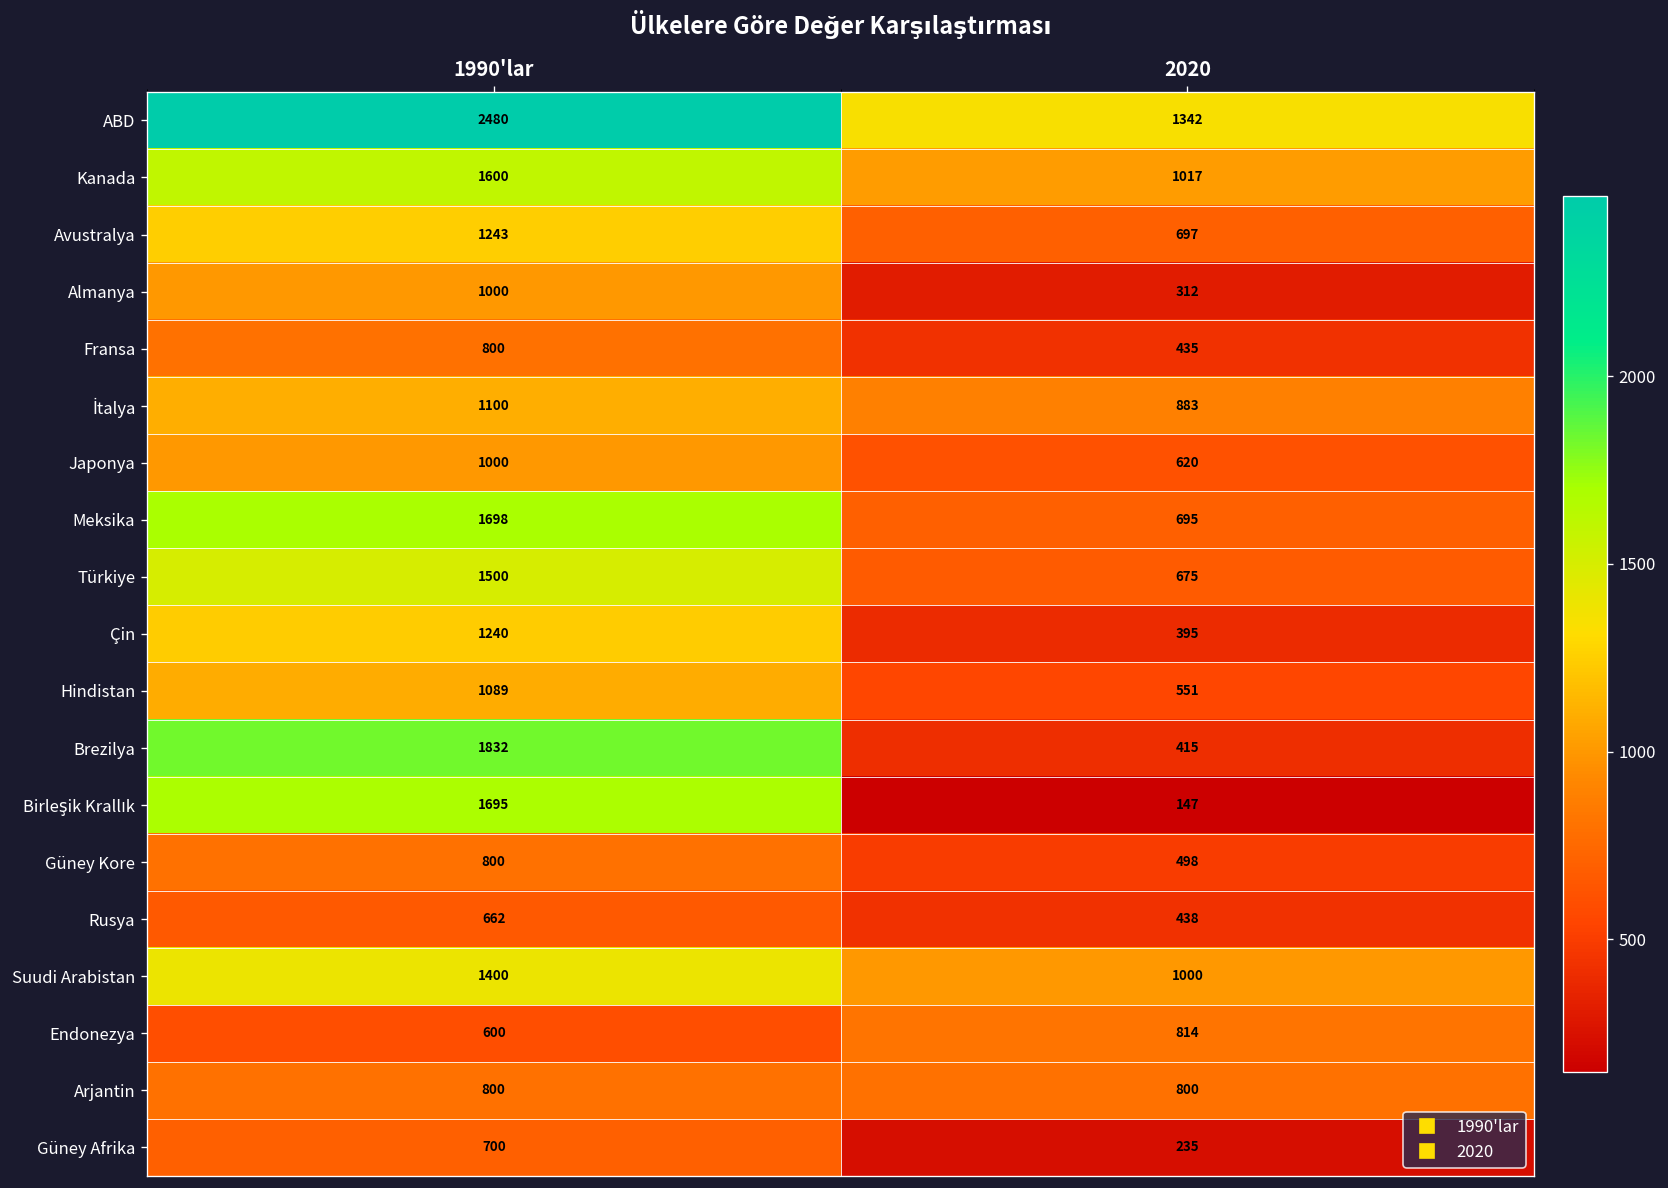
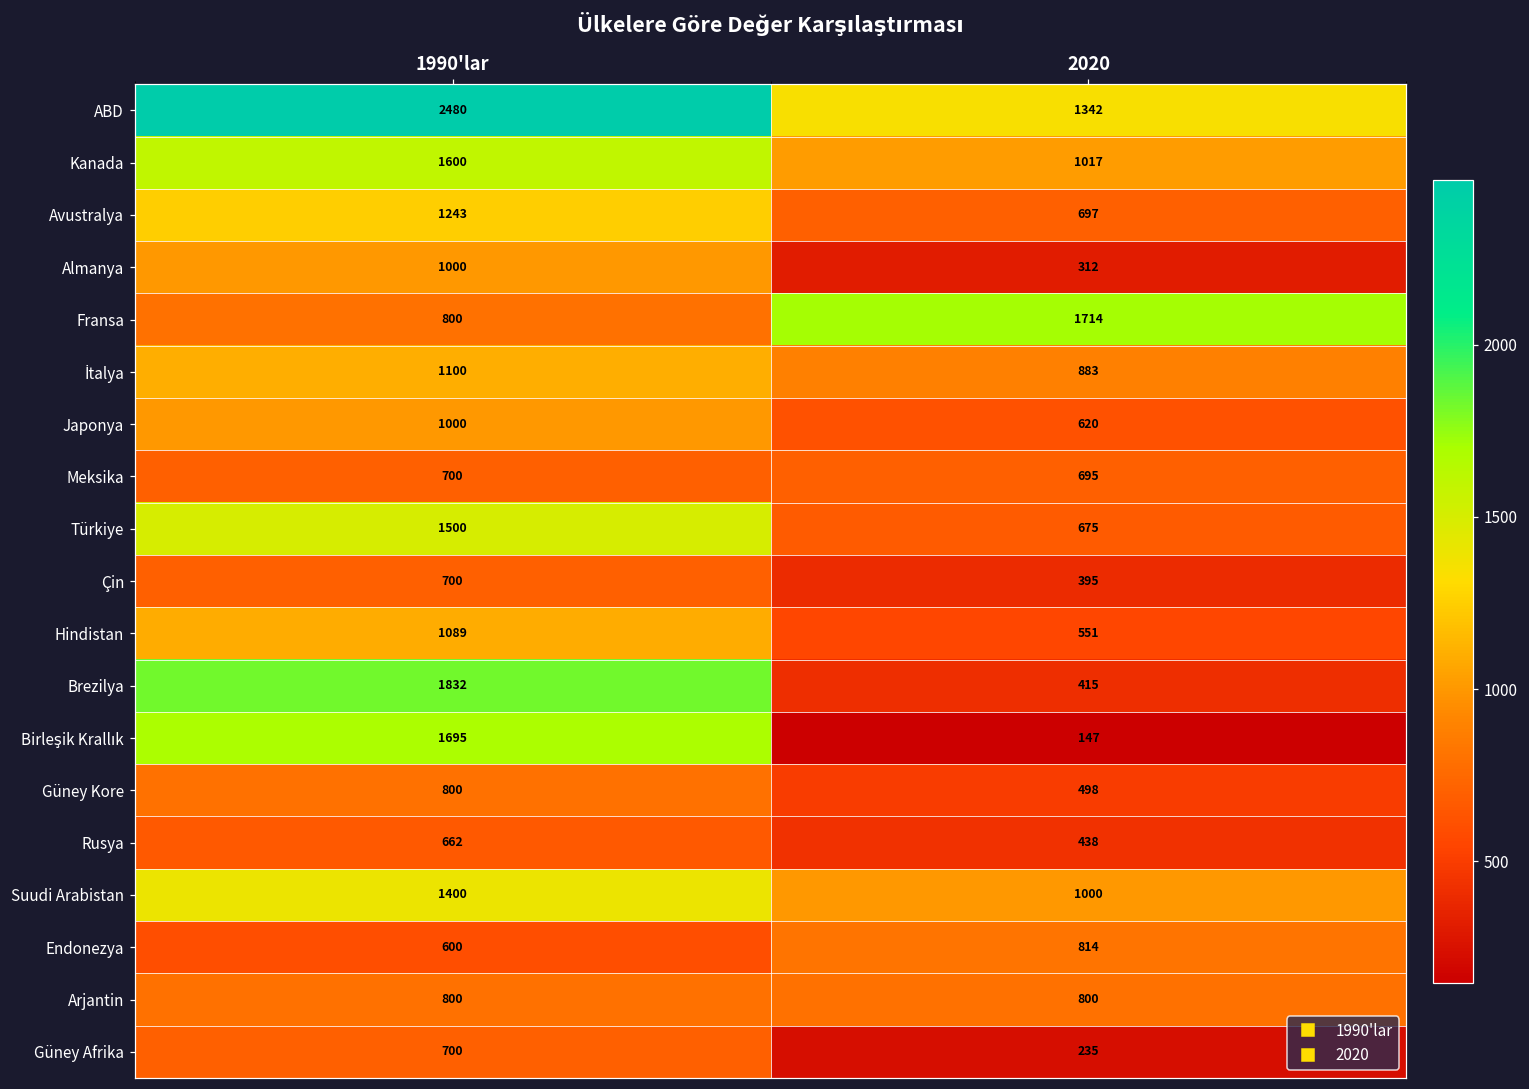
  {
    "ABD": {
      "1990'lar": 2480,
      "2020": 1342
    },
    "Kanada": {
      "1990'lar": 1600,
      "2020": 1017
    },
    "Avustralya": {
      "1990'lar": 1243,
      "2020": 697
    },
    "Almanya": {
      "1990'lar": 1000,
      "2020": 312
    },
    "Fransa": {
      "1990'lar": 800,
-     "2020": 435
+     "2020": 1714
    },
    "İtalya": {
      "1990'lar": 1100,
      "2020": 883
    },
    "Japonya": {
      "1990'lar": 1000,
      "2020": 620
    },
    "Meksika": {
-     "1990'lar": 1698,
+     "1990'lar": 700,
      "2020": 695
    },
    "Türkiye": {
      "1990'lar": 1500,
      "2020": 675
    },
    "Çin": {
-     "1990'lar": 1240,
+     "1990'lar": 700,
      "2020": 395
    },
    "Hindistan": {
      "1990'lar": 1089,
      "2020": 551
    },
    "Brezilya": {
      "1990'lar": 1832,
      "2020": 415
    },
    "Birleşik Krallık": {
      "1990'lar": 1695,
      "2020": 147
    },
    "Güney Kore": {
      "1990'lar": 800,
      "2020": 498
    },
    "Rusya": {
      "1990'lar": 662,
      "2020": 438
    },
    "Suudi Arabistan": {
      "1990'lar": 1400,
      "2020": 1000
    },
    "Endonezya": {
      "1990'lar": 600,
      "2020": 814
    },
    "Arjantin": {
      "1990'lar": 800,
      "2020": 800
    },
    "Güney Afrika": {
      "1990'lar": 700,
      "2020": 235
    }
  }
